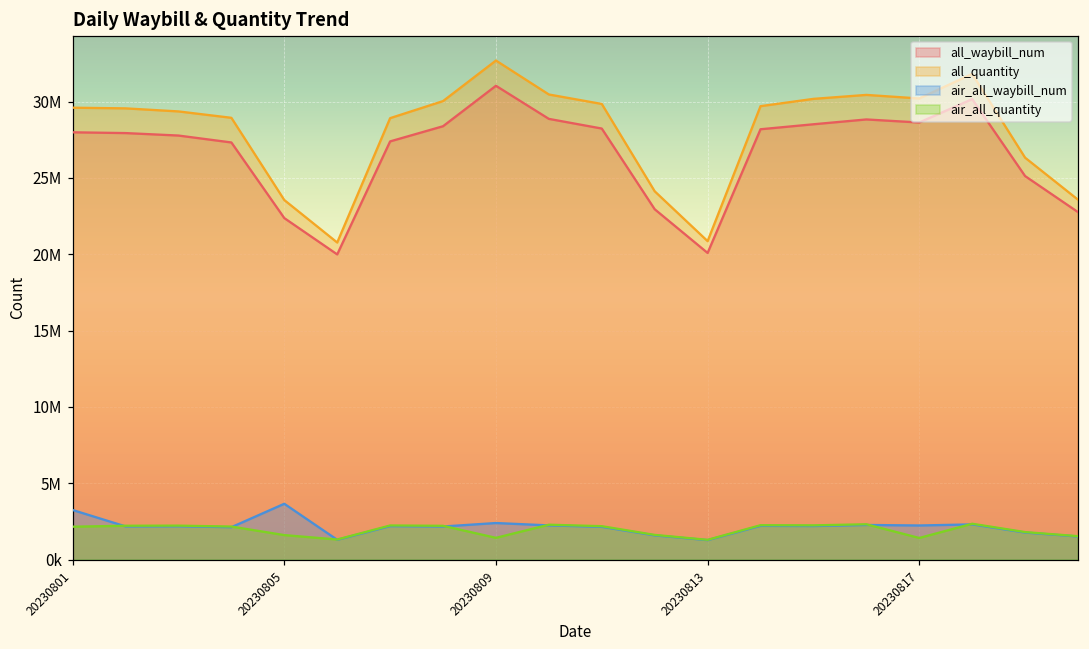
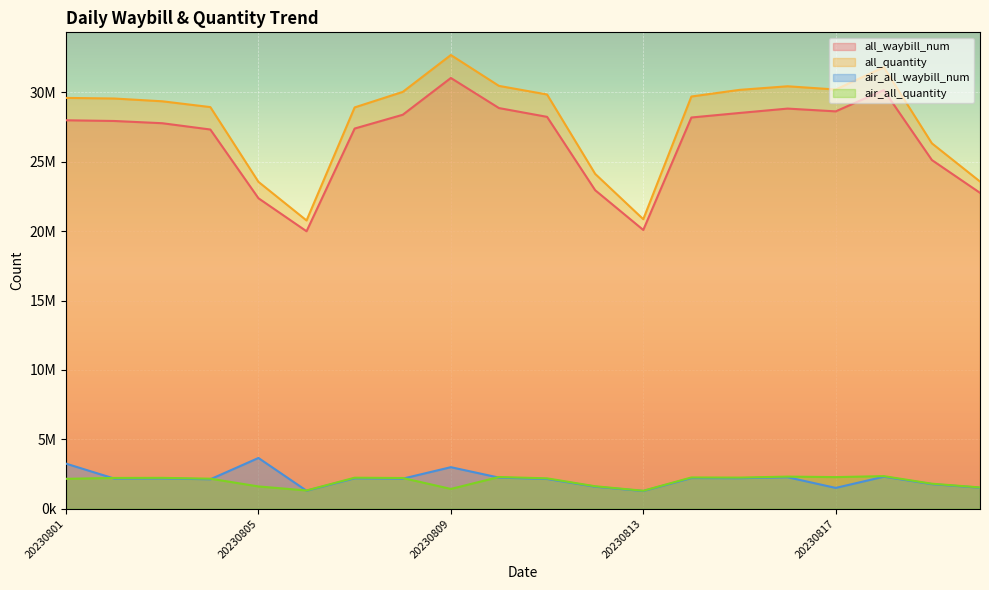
  {
    "air_all_waybill_num": {
      "20230801": 3200000,
      "20230805": 3700000,
-     "20230809": 2400000,
-     "20230817": 2200000
+     "20230809": 3000000,
+     "20230817": 1500000
    },
    "air_all_quantity": {
      "20230801": 2200000,
      "20230805": 1600000,
      "20230809": 1400000,
-     "20230817": 1400000
+     "20230817": 2300000
    }
  }
